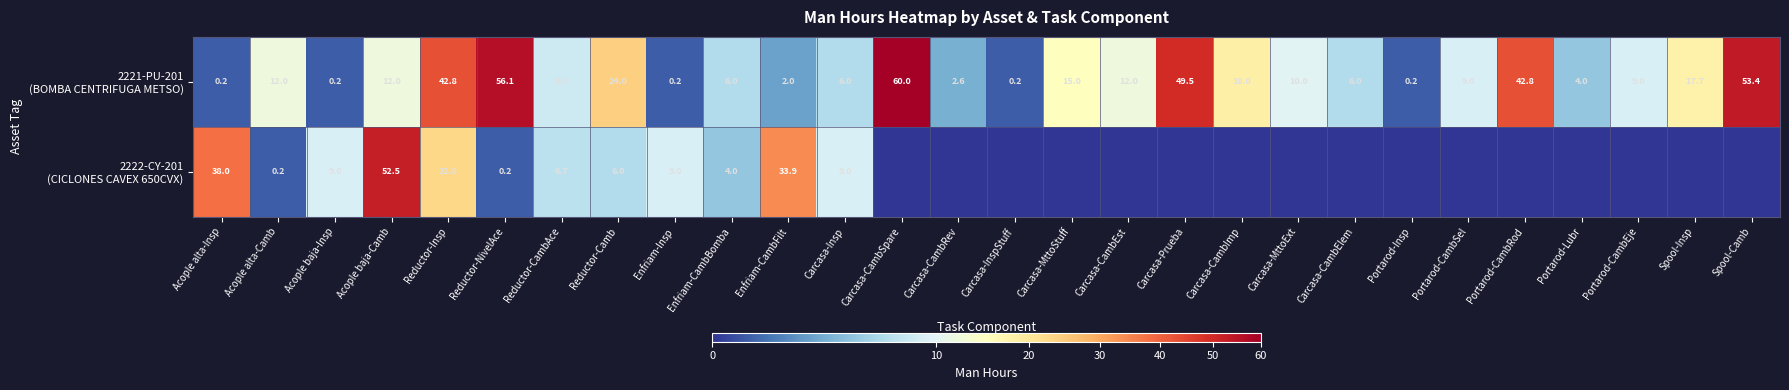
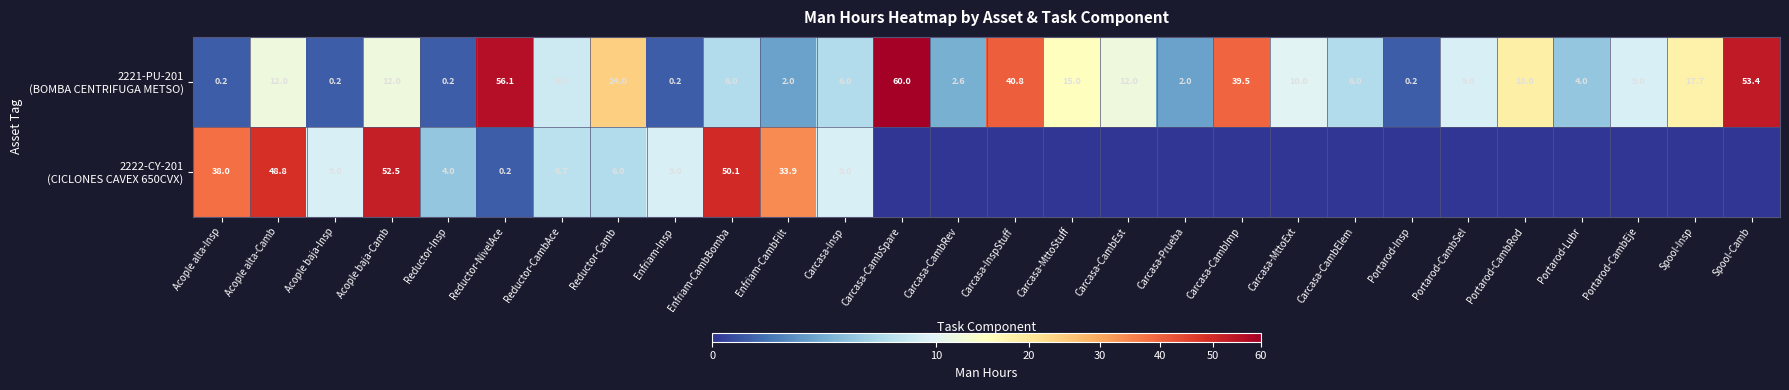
  {
    "2221-PU-201 (BOMBA CENTRIFUGA METSO)": {
      "Acople alta-Insp": 0.2,
      "Acople baja-Insp": 0.2,
-     "Reductor-Insp": 42.8,
+     "Reductor-Insp": 0.2,
      "Reductor-NivelAce": 56.1,
      "Reductor-Camb": 24.0,
      "Enfriam-Insp": 0.2,
      "Enfriam-CambFilt": 2.0,
      "Carcasa-CambSpare": 60.0,
      "Carcasa-CambRev": 2.6,
-     "Carcasa-InspStuff": 0.2,
-     "Carcasa-Prueba": 49.5,
-     "Carcasa-CambImp": 18.0,
+     "Carcasa-InspStuff": 40.8,
+     "Carcasa-Prueba": 2.0,
+     "Carcasa-CambImp": 39.5,
      "Portarod-Insp": 0.2,
-     "Portarod-CambRod": 42.8,
+     "Portarod-CambRod": 18.0,
      "Portarod-Lubr": 4.0,
      "Spool-Insp": 17.7,
      "Spool-Camb": 53.4
    },
    "2222-CY-201 (CICLONES CAVEX 650CVX)": {
      "Acople alta-Insp": 38.0,
-     "Acople alta-Camb": 0.2,
+     "Acople alta-Camb": 48.8,
      "Acople baja-Camb": 52.5,
-     "Reductor-Insp": 22.8,
+     "Reductor-Insp": 4.0,
      "Reductor-NivelAce": 0.2,
-     "Enfriam-CambBomba": 4.0,
+     "Enfriam-CambBomba": 50.1,
      "Enfriam-CambFilt": 33.9
    }
  }
